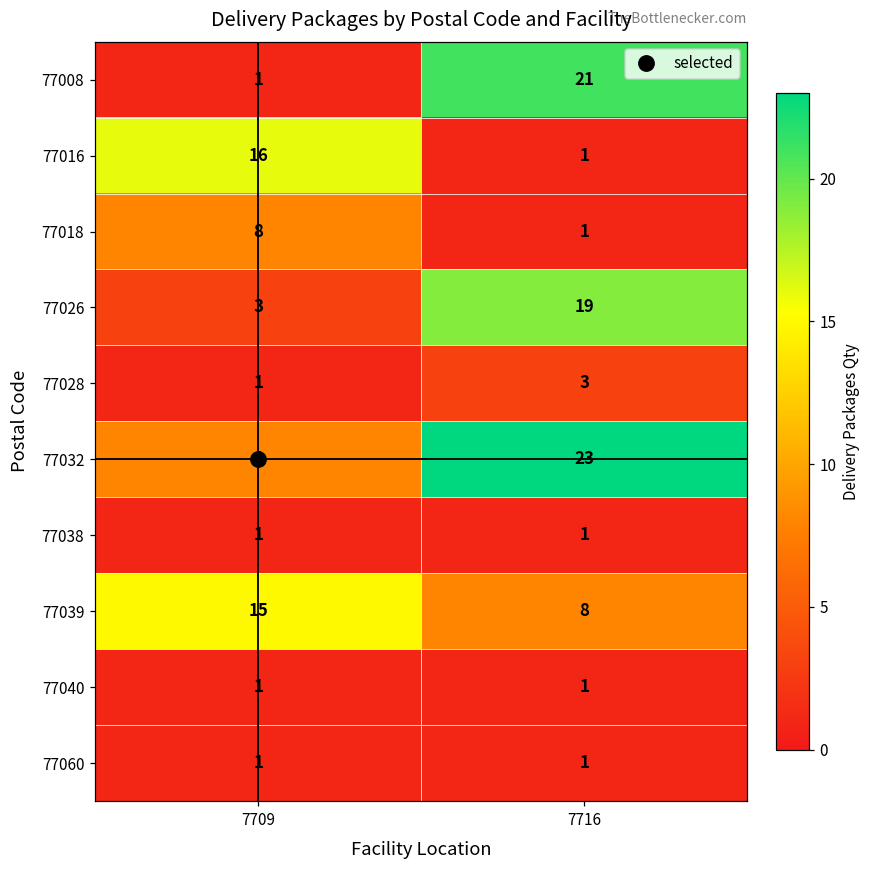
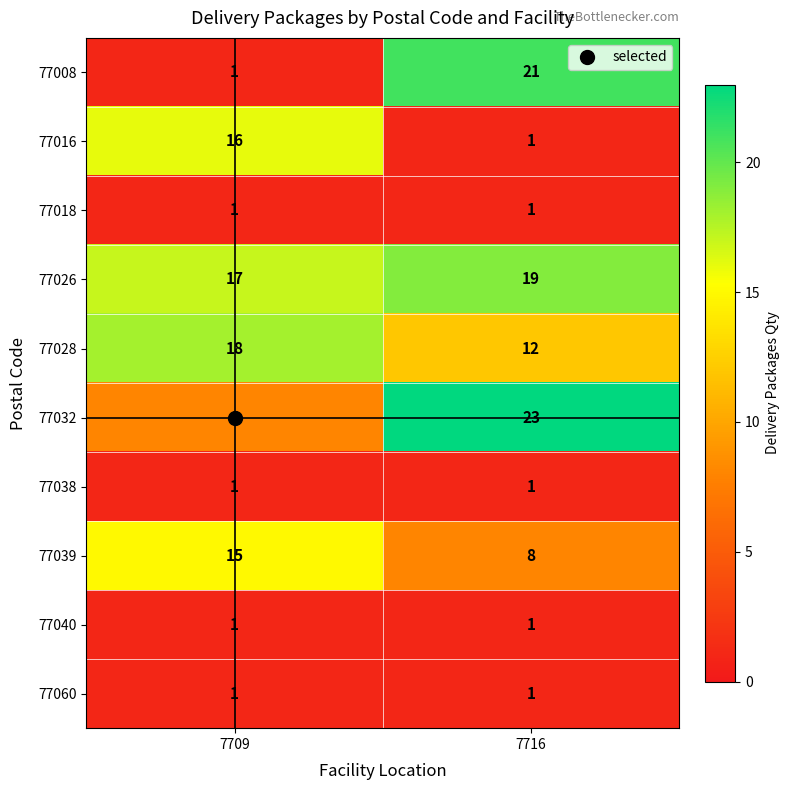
  {
    "77008": {
      "7709": 1,
      "7716": 21
    },
    "77016": {
      "7709": 16,
      "7716": 1
    },
    "77018": {
-     "7709": 8,
+     "7709": 1,
      "7716": 1
    },
    "77026": {
-     "7709": 3,
+     "7709": 17,
      "7716": 19
    },
    "77028": {
-     "7709": 1,
-     "7716": 3
+     "7709": 18,
+     "7716": 12
    },
    "77032": {
      "7716": 23
    },
    "77038": {
      "7709": 1,
      "7716": 1
    },
    "77039": {
      "7709": 15,
      "7716": 8
    },
    "77040": {
      "7709": 1,
      "7716": 1
    },
    "77060": {
      "7709": 1,
      "7716": 1
    }
  }
